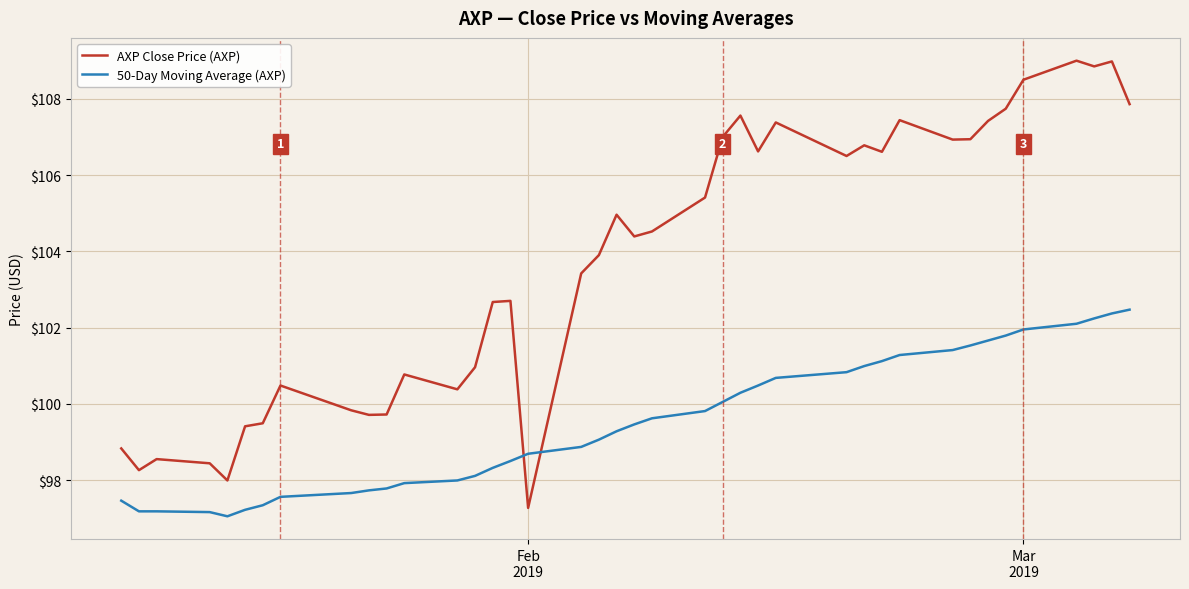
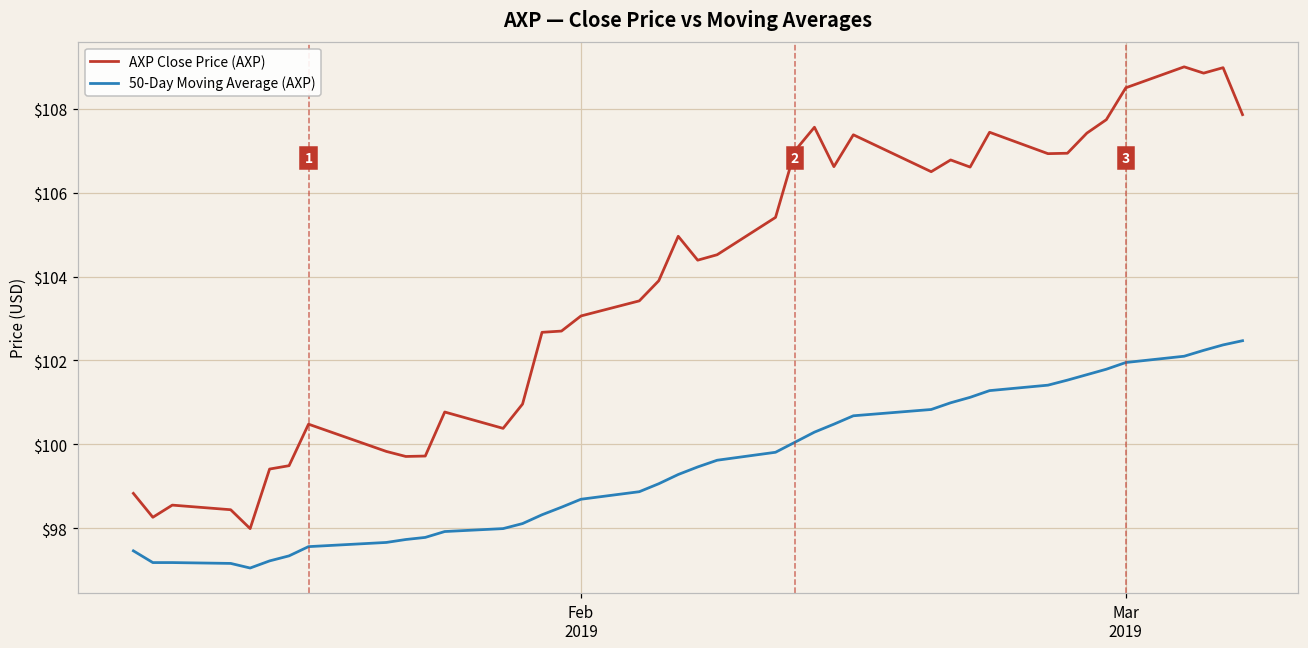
  {
    "AXP Close Price (AXP)": {
-     "Feb 2019": "$97.3",
+     "Feb 2019": "$103.1",
      "Mar 2019": "$108.5"
    },
    "50-Day Moving Average (AXP)": {
      "Feb 2019": "$98.7",
      "Mar 2019": "$102.0"
    }
  }
